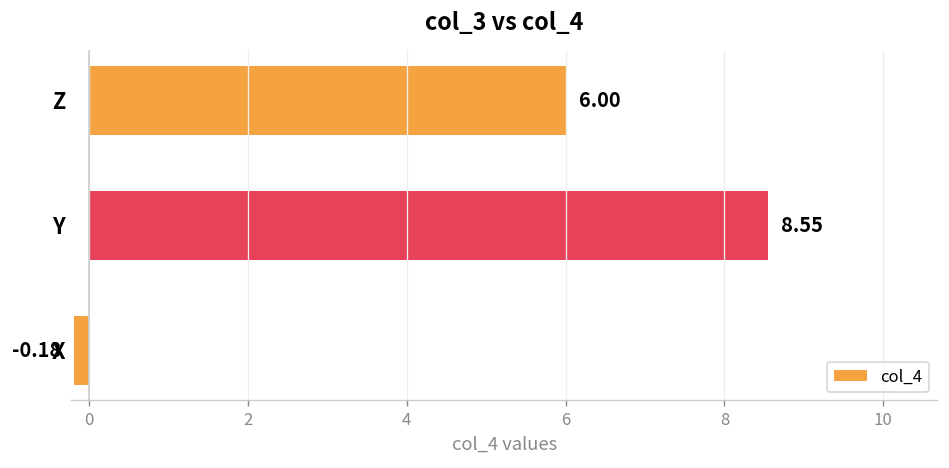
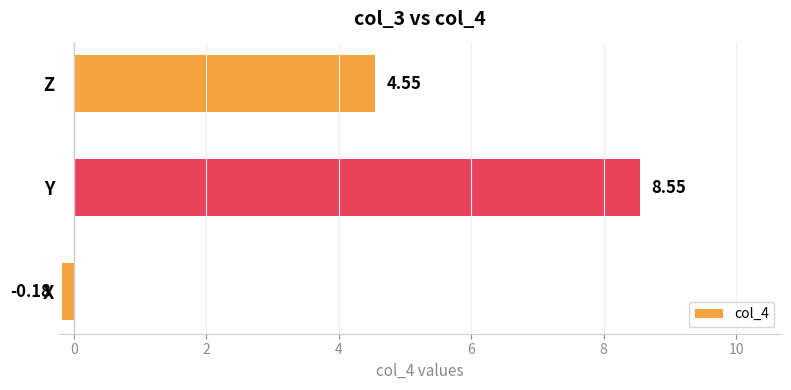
  {
-   "Z": 6.00,
+   "Z": 4.55,
    "Y": 8.55,
    "X": -0.18
  }
